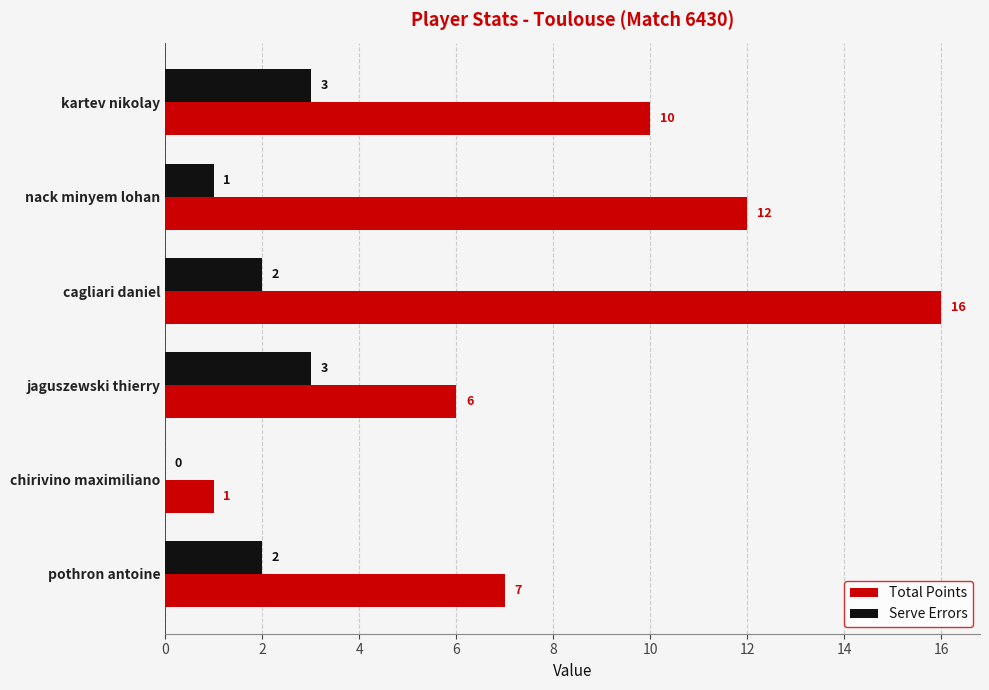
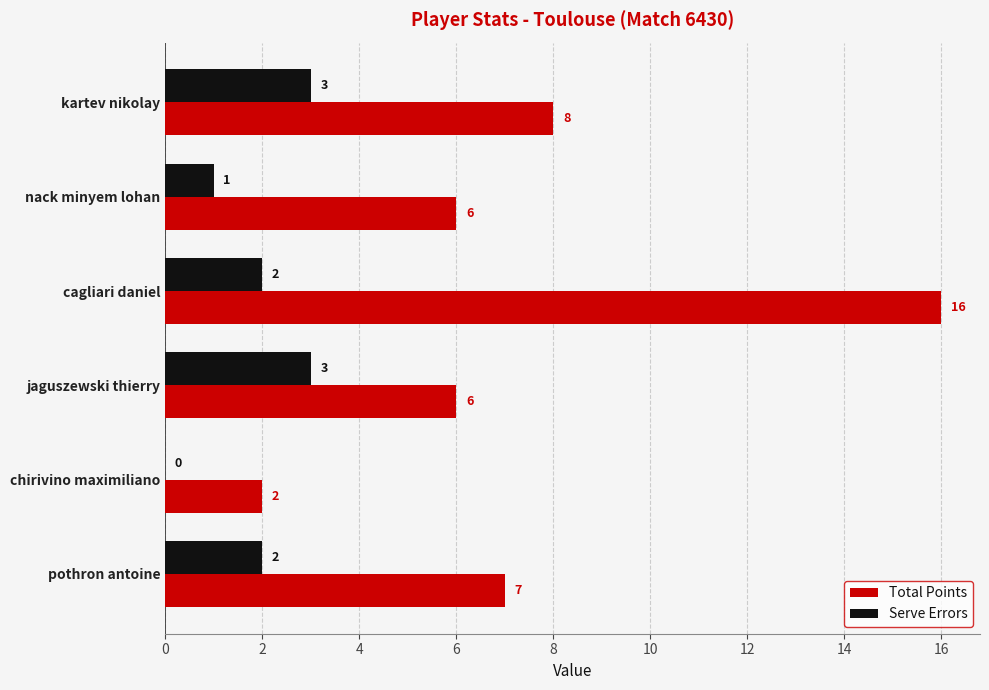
  {
    "Total Points": {
-     "kartev nikolay": 10,
-     "nack minyem lohan": 12,
+     "kartev nikolay": 8,
+     "nack minyem lohan": 6,
      "cagliari daniel": 16,
      "jaguszewski thierry": 6,
-     "chirivino maximiliano": 1,
+     "chirivino maximiliano": 2,
      "pothron antoine": 7
    },
    "Serve Errors": {
      "kartev nikolay": 3,
      "nack minyem lohan": 1,
      "cagliari daniel": 2,
      "jaguszewski thierry": 3,
      "chirivino maximiliano": 0,
      "pothron antoine": 2
    }
  }
